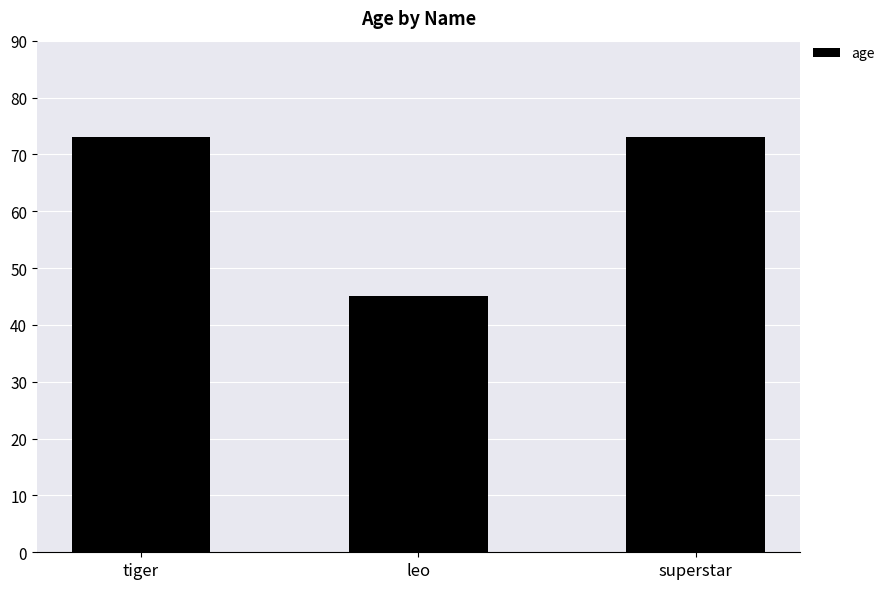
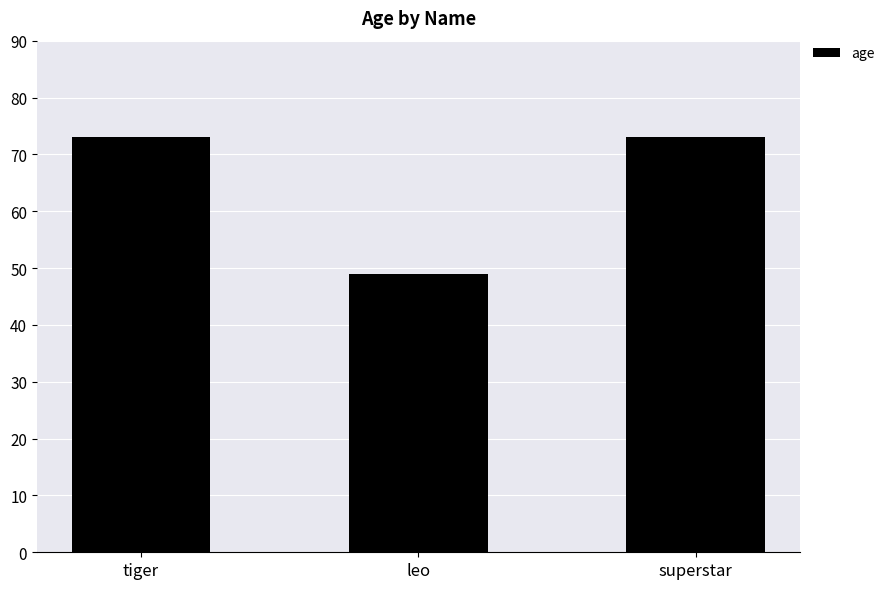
  {
    "tiger": 73,
-   "leo": 45,
+   "leo": 49,
    "superstar": 73
  }
